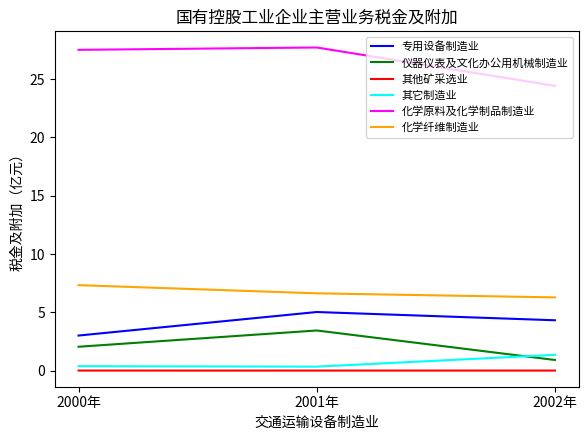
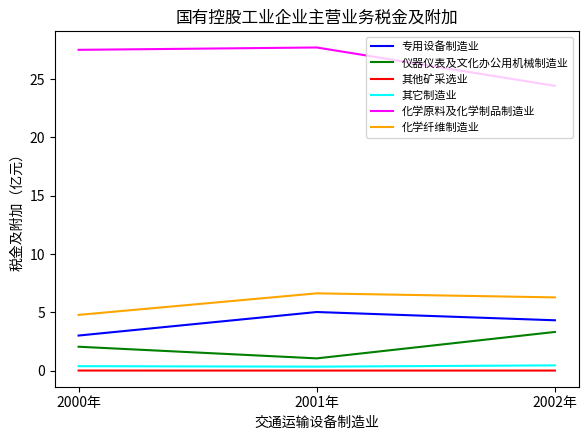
  {
    "专用设备制造业": {
      "2000年": 3.0,
      "2001年": 5.0,
      "2002年": 4.3
    },
    "仪器仪表及文化办公用机械制造业": {
      "2000年": 2.0,
-     "2001年": 3.4,
-     "2002年": 0.9
+     "2001年": 1.0,
+     "2002年": 3.3
    },
    "其他矿采选业": {
      "2000年": 0.0,
      "2001年": 0.0,
      "2002年": 0.0
    },
    "其它制造业": {
      "2000年": 0.4,
      "2001年": 0.3,
-     "2002年": 1.4
+     "2002年": 0.4
    },
    "化学原料及化学制品制造业": {
      "2000年": 27.5,
      "2001年": 27.7
    },
    "化学纤维制造业": {
-     "2000年": 7.3,
+     "2000年": 4.8,
      "2001年": 6.6,
      "2002年": 6.3
    }
  }
